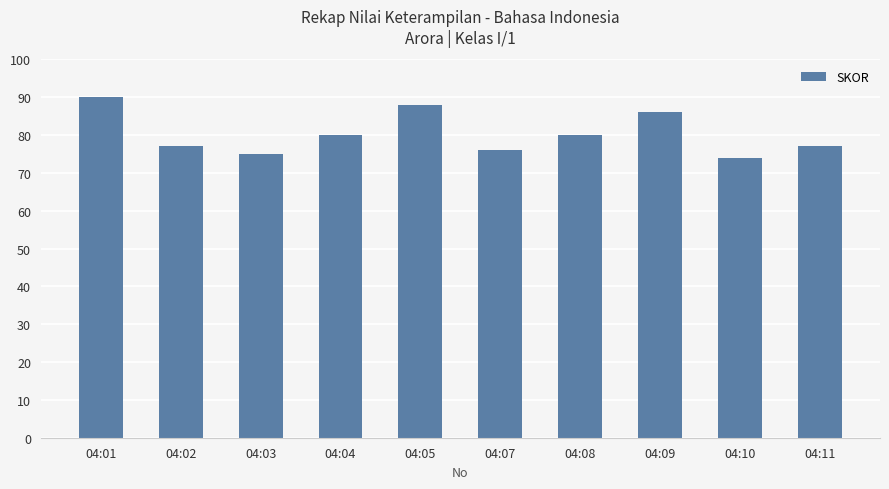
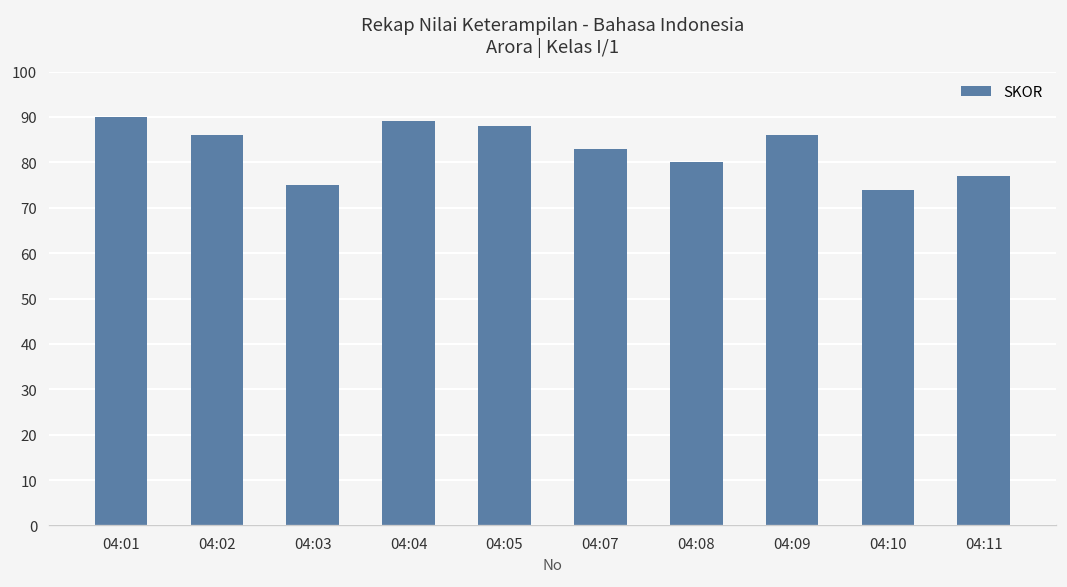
  {
    "04:01": 90,
-   "04:02": 77,
+   "04:02": 86,
    "04:03": 75,
-   "04:04": 80,
+   "04:04": 89,
    "04:05": 88,
-   "04:07": 76,
+   "04:07": 83,
    "04:08": 80,
    "04:09": 86,
    "04:10": 74,
    "04:11": 77
  }
